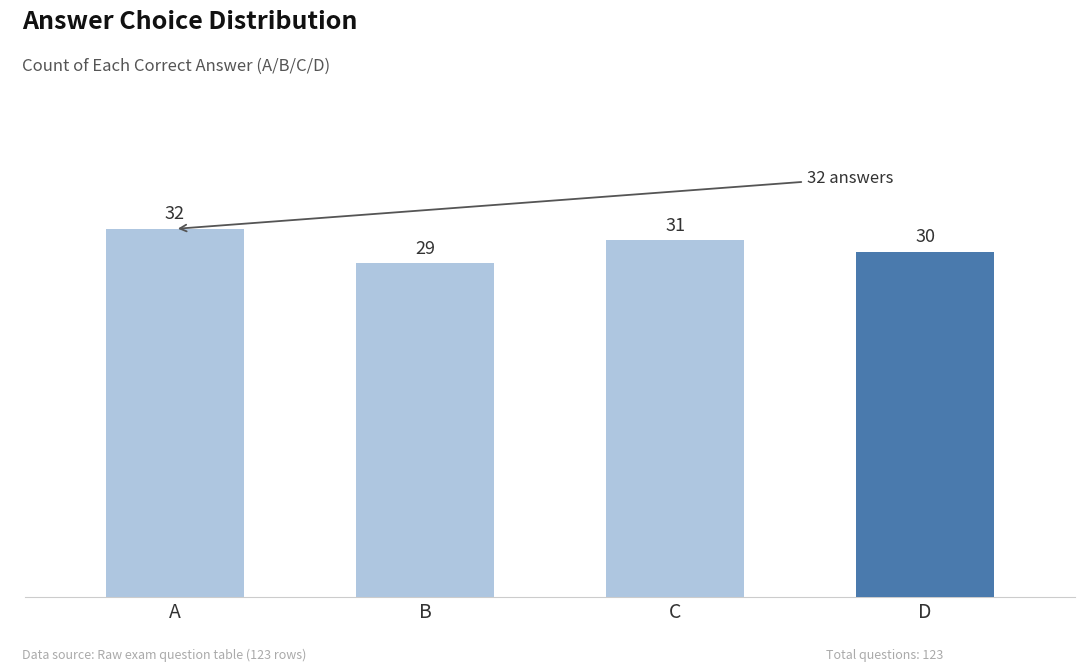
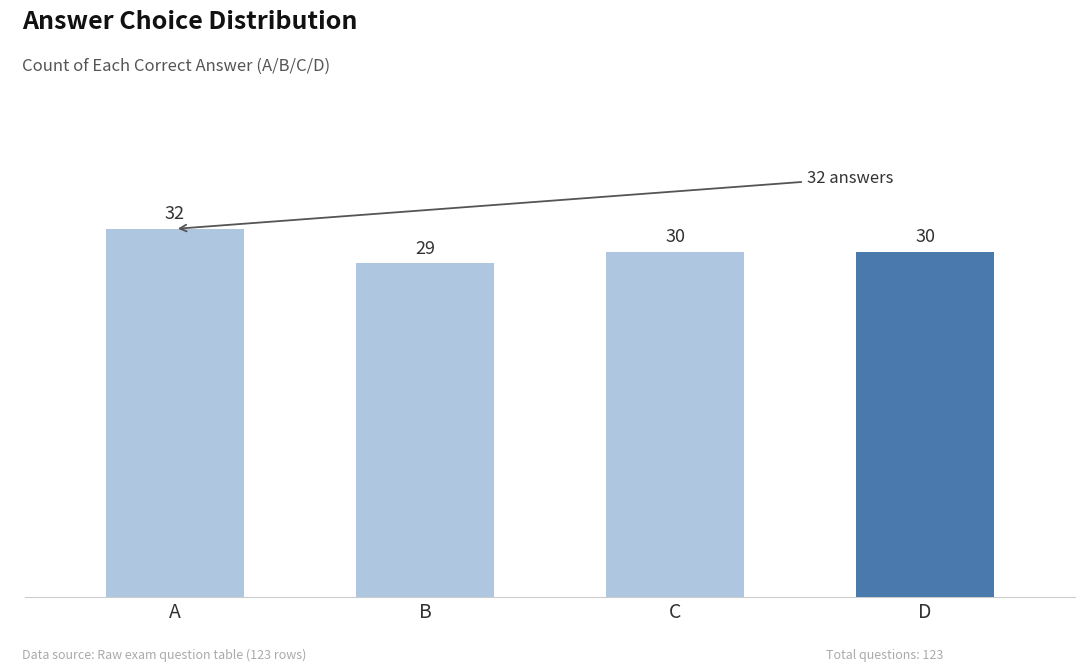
  {
    "A": 32,
    "B": 29,
-   "C": 31,
+   "C": 30,
    "D": 30
  }
